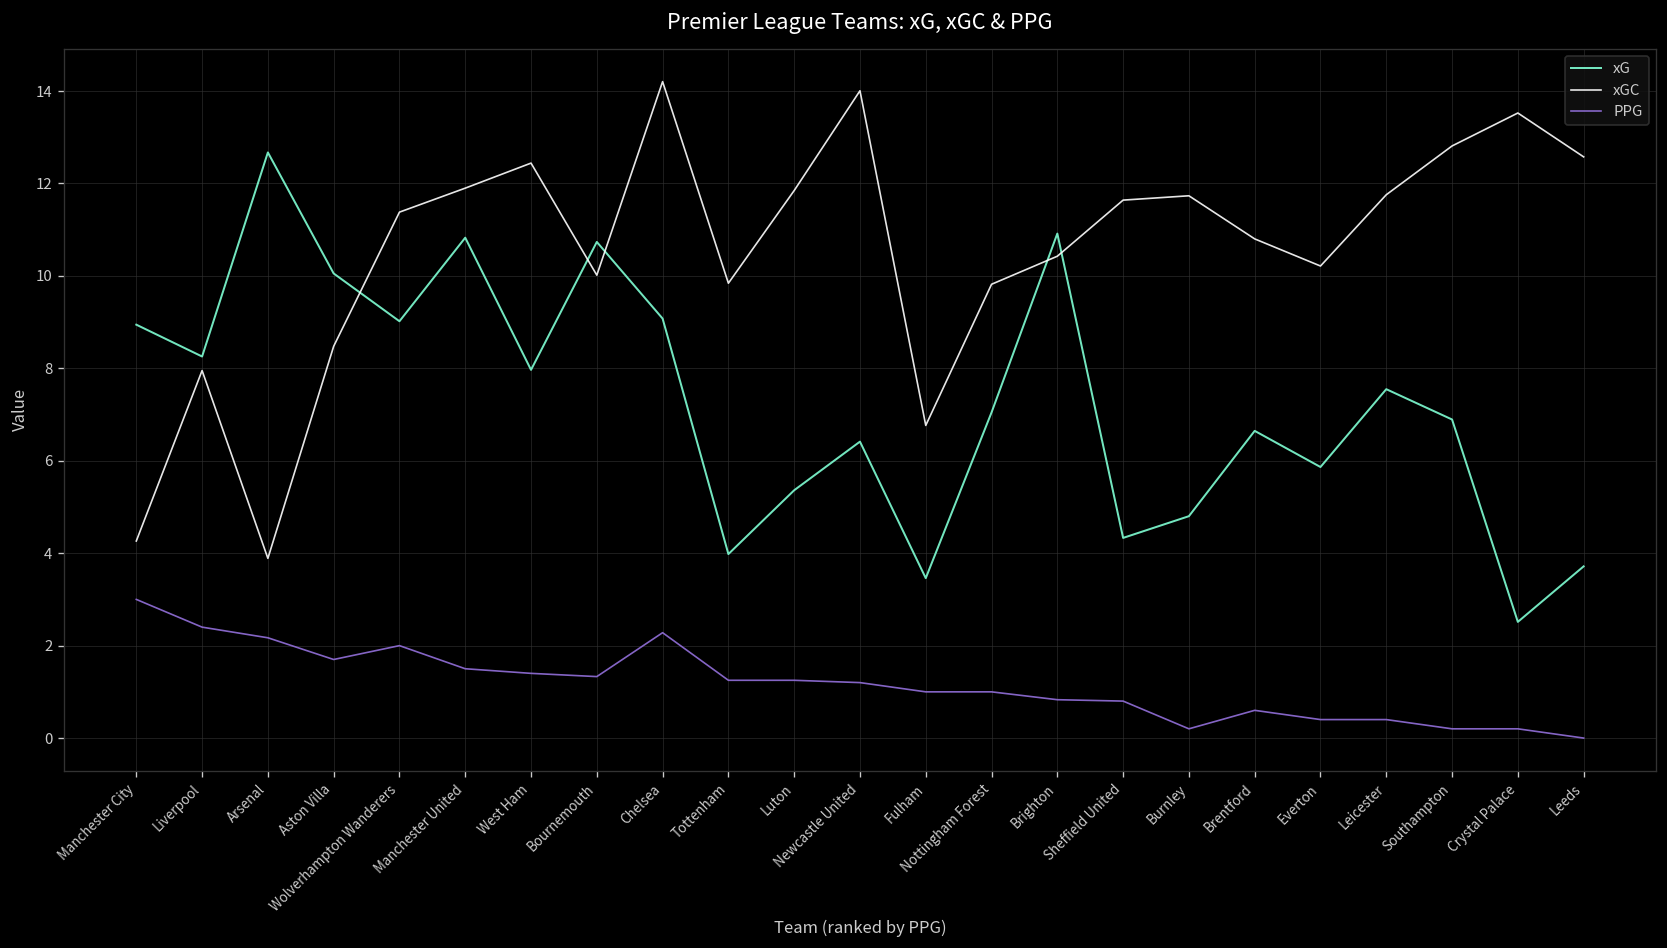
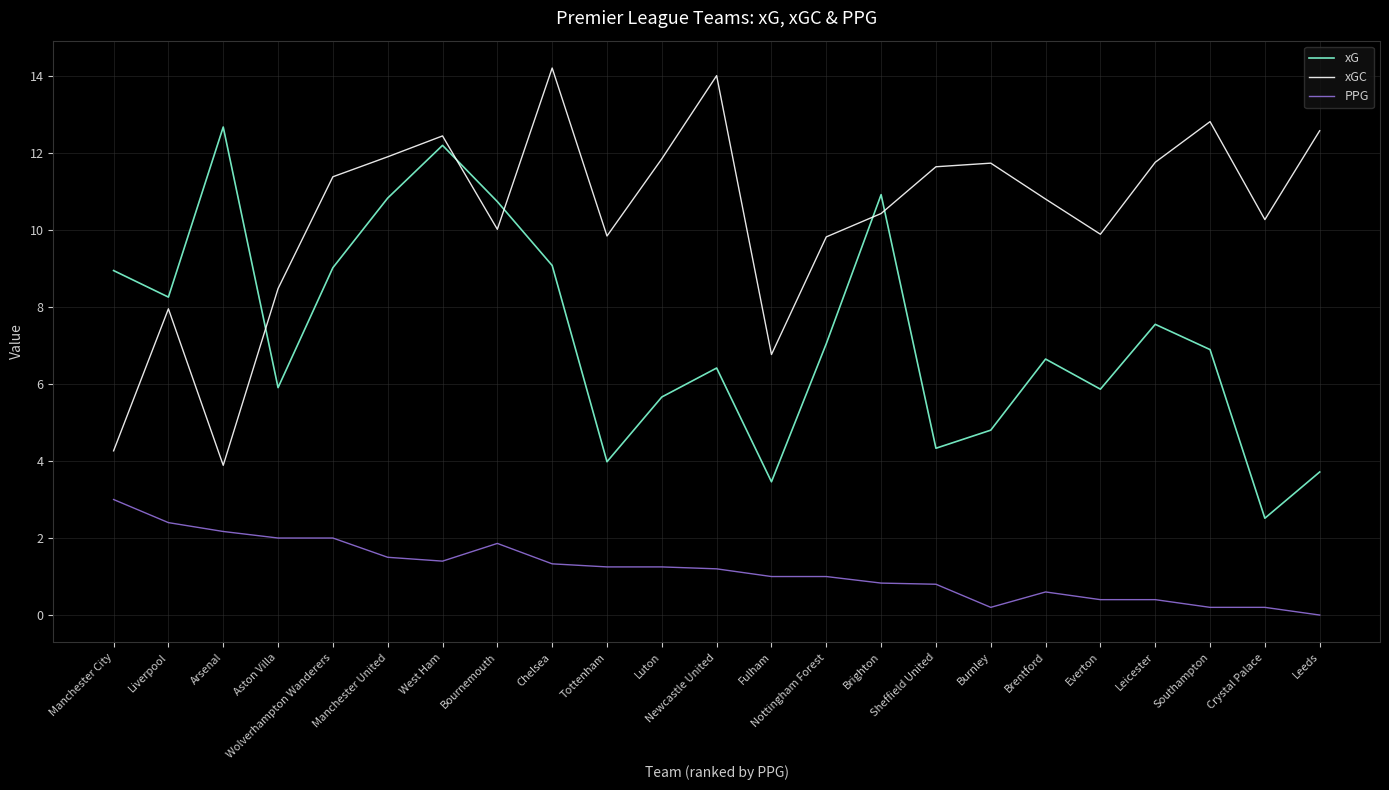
  {
    "xG": {
      "Manchester City": 8.9,
      "Liverpool": 8.3,
      "Arsenal": 12.7,
-     "Aston Villa": 10.1,
+     "Aston Villa": 5.9,
      "Wolverhampton Wanderers": 9.0,
      "Manchester United": 10.8,
-     "West Ham": 8.0,
+     "West Ham": 12.2,
      "Bournemouth": 10.7,
      "Chelsea": 9.1,
      "Tottenham": 4.0,
-     "Luton": 5.4,
+     "Luton": 5.7,
      "Newcastle United": 6.4,
      "Fulham": 3.5,
      "Nottingham Forest": 7.0,
      "Brighton": 10.9,
      "Sheffield United": 4.3,
      "Burnley": 4.8,
      "Brentford": 6.6,
      "Everton": 5.9,
      "Leicester": 7.5,
      "Southampton": 6.9,
      "Crystal Palace": 2.5,
      "Leeds": 3.7
    },
    "xGC": {
      "Manchester City": 4.3,
      "Liverpool": 8.0,
      "Arsenal": 3.9,
      "Aston Villa": 8.5,
      "Wolverhampton Wanderers": 11.4,
      "Manchester United": 11.9,
      "West Ham": 12.4,
      "Bournemouth": 10.0,
      "Chelsea": 14.2,
      "Tottenham": 9.8,
      "Luton": 11.8,
      "Newcastle United": 14.0,
      "Fulham": 6.8,
      "Nottingham Forest": 9.8,
      "Brighton": 10.4,
      "Sheffield United": 11.6,
      "Burnley": 11.7,
      "Brentford": 10.8,
-     "Everton": 10.2,
+     "Everton": 9.9,
      "Leicester": 11.8,
      "Southampton": 12.8,
-     "Crystal Palace": 13.5,
+     "Crystal Palace": 10.3,
      "Leeds": 12.6
    },
    "PPG": {
      "Manchester City": 3.0,
      "Liverpool": 2.4,
      "Arsenal": 2.2,
-     "Aston Villa": 1.7,
+     "Aston Villa": 2.0,
      "Wolverhampton Wanderers": 2.0,
      "Manchester United": 1.5,
      "West Ham": 1.4,
-     "Bournemouth": 1.3,
-     "Chelsea": 2.3,
+     "Bournemouth": 1.9,
+     "Chelsea": 1.3,
      "Tottenham": 1.3,
      "Luton": 1.3,
      "Newcastle United": 1.2,
      "Fulham": 1.0,
      "Nottingham Forest": 1.0,
      "Brighton": 0.8,
      "Sheffield United": 0.8,
      "Burnley": 0.2,
      "Brentford": 0.6,
      "Everton": 0.4,
      "Leicester": 0.4,
      "Southampton": 0.2,
      "Crystal Palace": 0.2,
      "Leeds": 0.0
    }
  }
